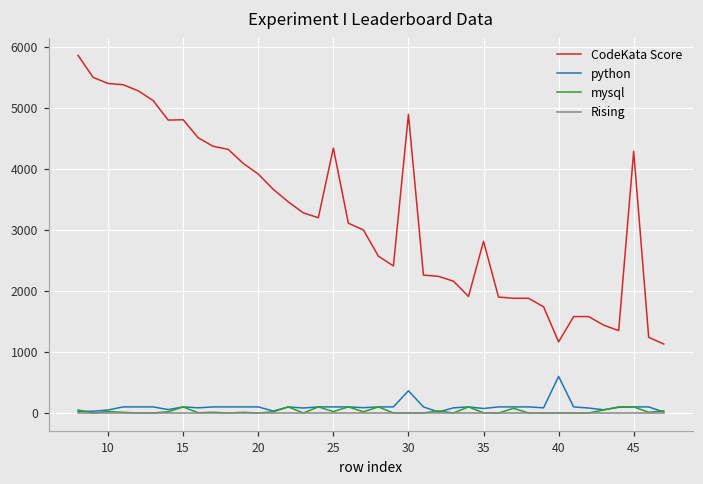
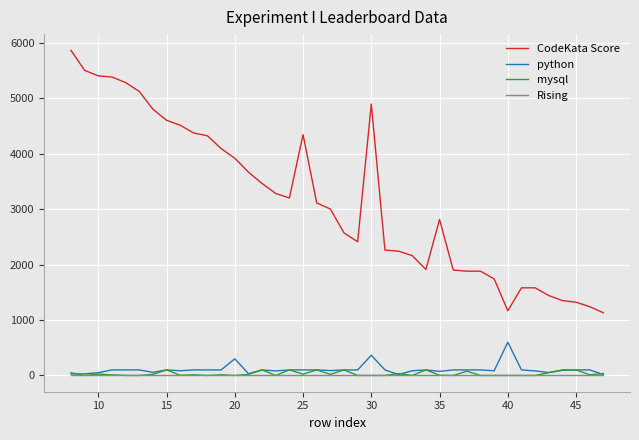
  {
    "CodeKata Score": {
      "10": 5400,
-     "15": 4800,
+     "15": 4600,
      "20": 3900,
      "25": 4300,
      "30": 4900,
      "35": 2800,
      "40": 1200,
-     "45": 4300
+     "45": 1300
    },
    "python": {
-     "20": 100,
+     "20": 300,
      "25": 100,
      "30": 400,
      "35": 100,
      "40": 600
    },
    "Rising": {
      "15": 0,
      "45": 0
    }
  }
